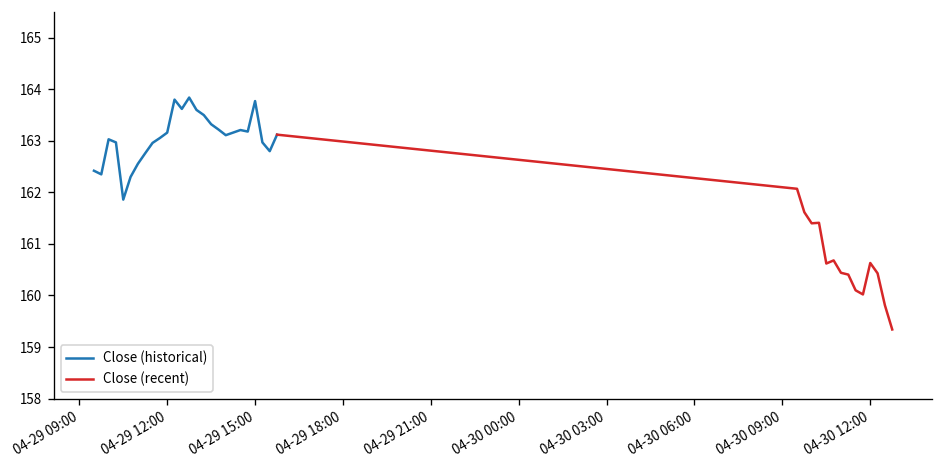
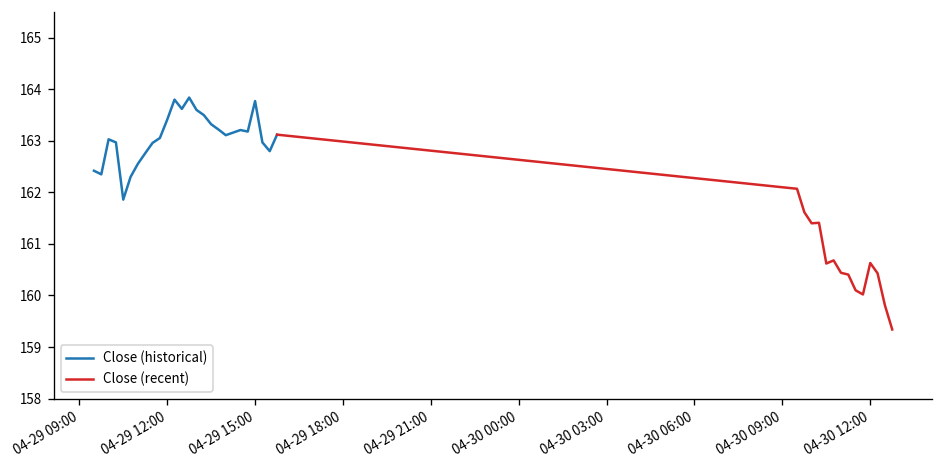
  {
    "Close (historical)": {
-     "04-29 12:00": 163.2,
+     "04-29 12:00": 163.4,
      "04-29 15:00": 163.8
    },
    "Close (recent)": {
      "04-30 12:00": 160.6
    }
  }
